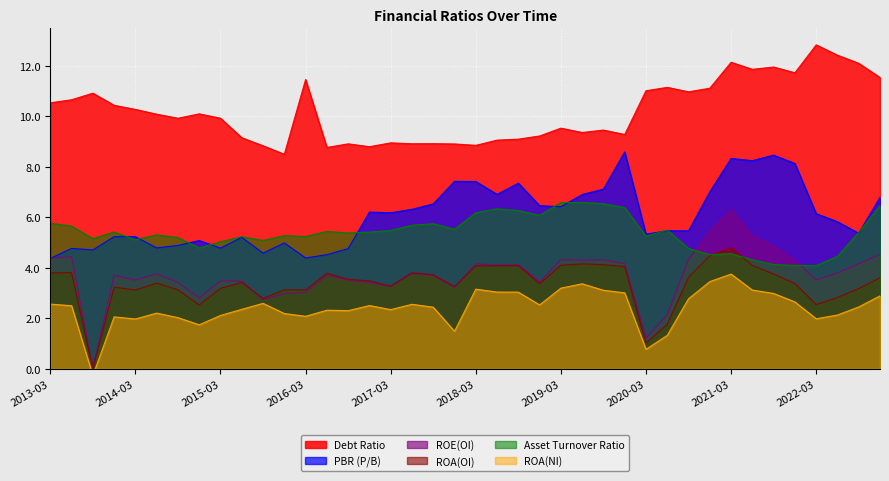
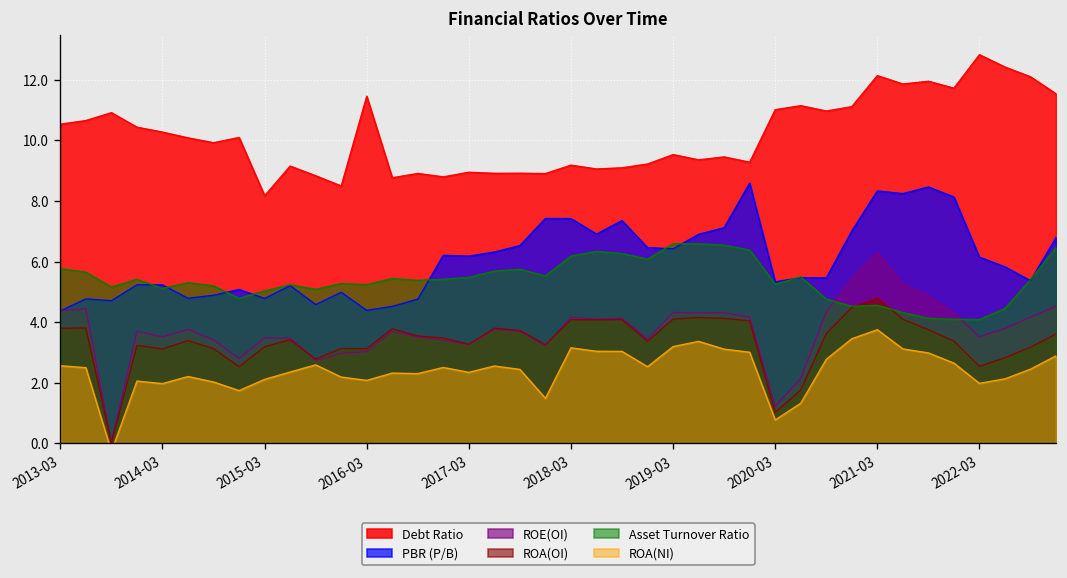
  {
    "Debt Ratio": {
      "2013-03": 10.5,
      "2014-03": 10.3,
-     "2015-03": 9.9,
+     "2015-03": 8.2,
      "2016-03": 11.5,
      "2017-03": 9.0,
-     "2018-03": 8.9,
+     "2018-03": 9.2,
      "2019-03": 9.5,
      "2020-03": 11.0,
      "2021-03": 12.1,
      "2022-03": 12.8
    },
    "PBR (P/B)": {
      "2014-03": 5.2,
      "2015-03": 4.8,
      "2016-03": 4.4,
      "2017-03": 6.2,
      "2018-03": 7.4,
      "2019-03": 6.4,
      "2021-03": 8.3,
      "2022-03": 6.1
    },
    "ROE(OI)": {
      "2014-03": 3.5,
      "2015-03": 3.5,
      "2019-03": 4.3,
      "2020-03": 1.2,
      "2021-03": 6.3,
      "2022-03": 3.5
    },
    "ROA(OI)": {
      "2013-03": 3.8,
      "2014-03": 3.1,
      "2015-03": 3.2,
      "2019-03": 4.1,
      "2020-03": 1.0,
      "2021-03": 4.8,
      "2022-03": 2.5
    },
    "Asset Turnover Ratio": {
      "2013-03": 5.8,
      "2014-03": 5.1,
      "2015-03": 5.0,
      "2016-03": 5.2,
      "2017-03": 5.5,
      "2018-03": 6.2,
      "2019-03": 6.6,
      "2021-03": 4.6,
      "2022-03": 4.1
    }
  }
